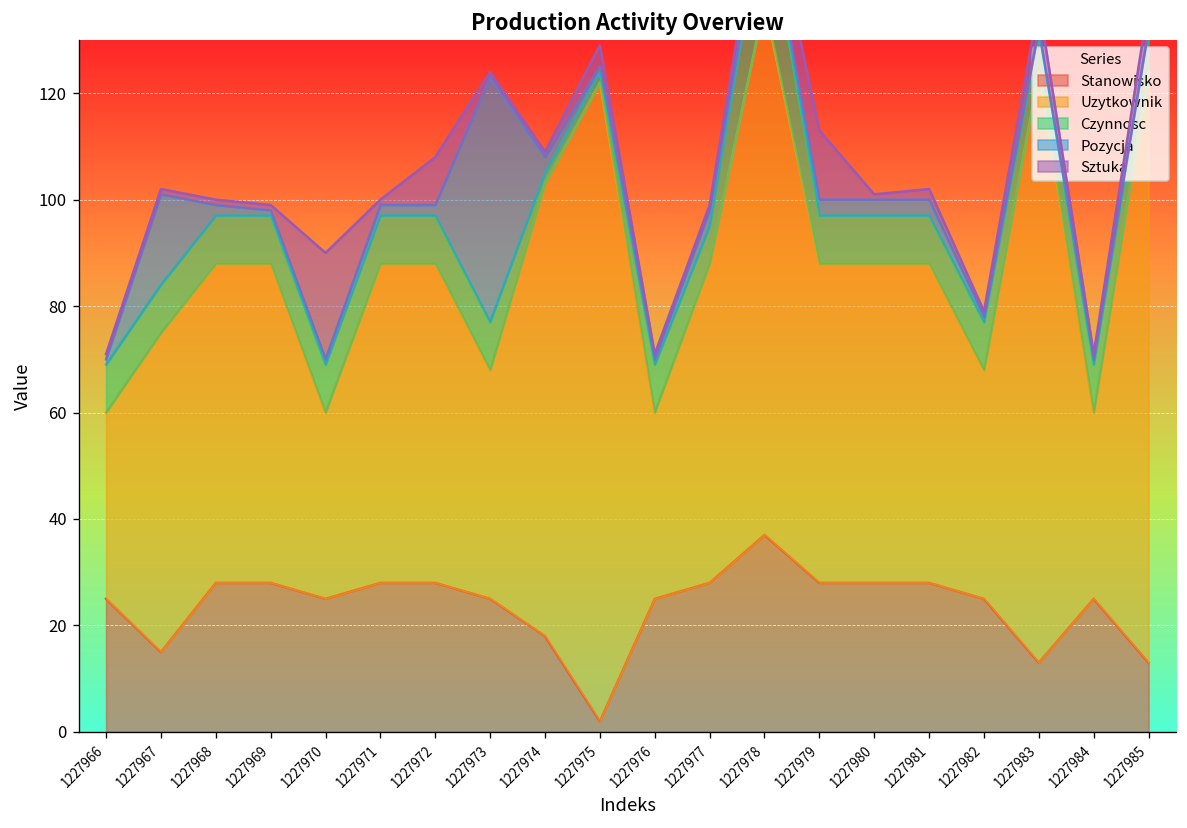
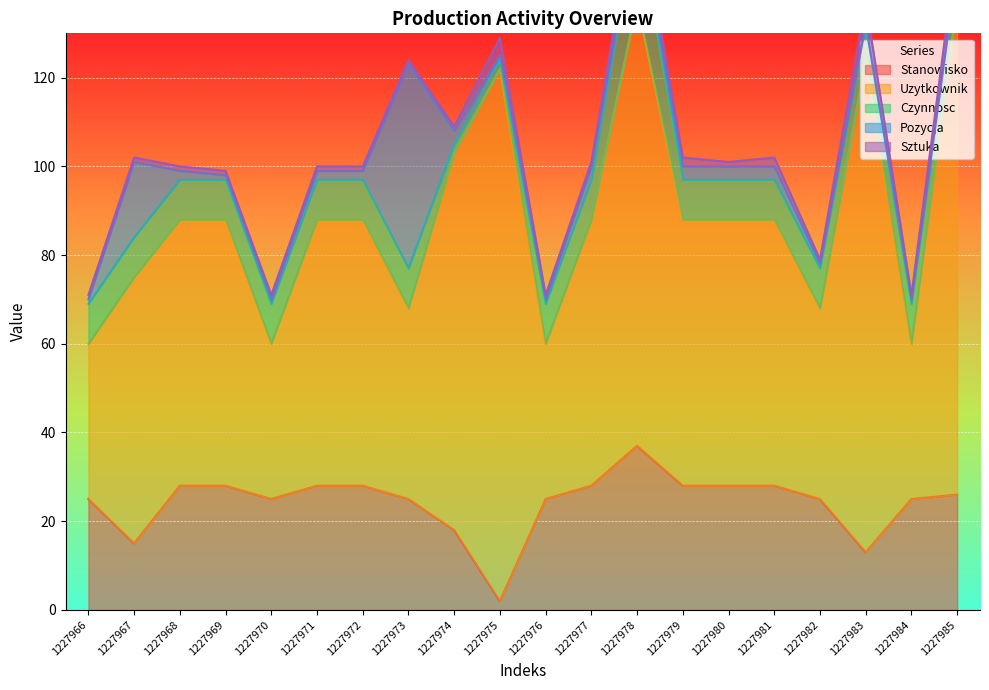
  {
    "Stanowisko": {
      "1227966": 25,
      "1227967": 15,
      "1227968": 28,
      "1227969": 28,
      "1227970": 25,
      "1227971": 28,
      "1227972": 28,
      "1227973": 25,
      "1227974": 18,
      "1227975": 2,
      "1227976": 25,
      "1227977": 28,
      "1227978": 37,
      "1227979": 28,
      "1227980": 28,
      "1227981": 28,
      "1227982": 25,
      "1227983": 13,
      "1227984": 25,
-     "1227985": 13
+     "1227985": 26
    },
    "Uzytkownik": {
      "1227966": 35,
      "1227967": 60,
      "1227968": 60,
      "1227969": 60,
      "1227970": 35,
      "1227971": 60,
      "1227972": 60,
      "1227973": 43,
      "1227974": 85,
      "1227975": 120,
      "1227976": 35,
      "1227977": 60,
      "1227979": 60,
      "1227980": 60,
      "1227981": 60,
      "1227982": 43,
      "1227984": 35
    },
    "Czynnosc": {
      "1227966": 9,
      "1227967": 9,
      "1227968": 9,
      "1227969": 9,
      "1227970": 9,
      "1227971": 9,
      "1227972": 9,
      "1227973": 9,
      "1227974": 2,
      "1227975": 2,
      "1227976": 9,
-     "1227977": 7,
+     "1227977": 9,
      "1227979": 9,
      "1227980": 9,
      "1227981": 9,
      "1227982": 9,
      "1227984": 9
    },
    "Pozycja": {
      "1227966": 1,
      "1227967": 17,
      "1227968": 2,
      "1227969": 1,
      "1227970": 1,
      "1227971": 2,
      "1227972": 2,
      "1227973": 46,
      "1227974": 3,
      "1227975": 1,
      "1227976": 1,
      "1227977": 3,
      "1227979": 3,
      "1227980": 3,
      "1227981": 3,
      "1227982": 1,
      "1227984": 1
    },
    "Sztuka": {
      "1227966": 1,
      "1227967": 1,
      "1227968": 1,
      "1227969": 1,
-     "1227970": 20,
+     "1227970": 1,
      "1227971": 1,
-     "1227972": 9,
+     "1227972": 1,
      "1227973": 1,
      "1227974": 1,
      "1227975": 4,
      "1227976": 1,
      "1227977": 1,
-     "1227979": 13,
+     "1227979": 2,
      "1227980": 1,
      "1227981": 2,
      "1227982": 1,
      "1227984": 1
    }
  }
